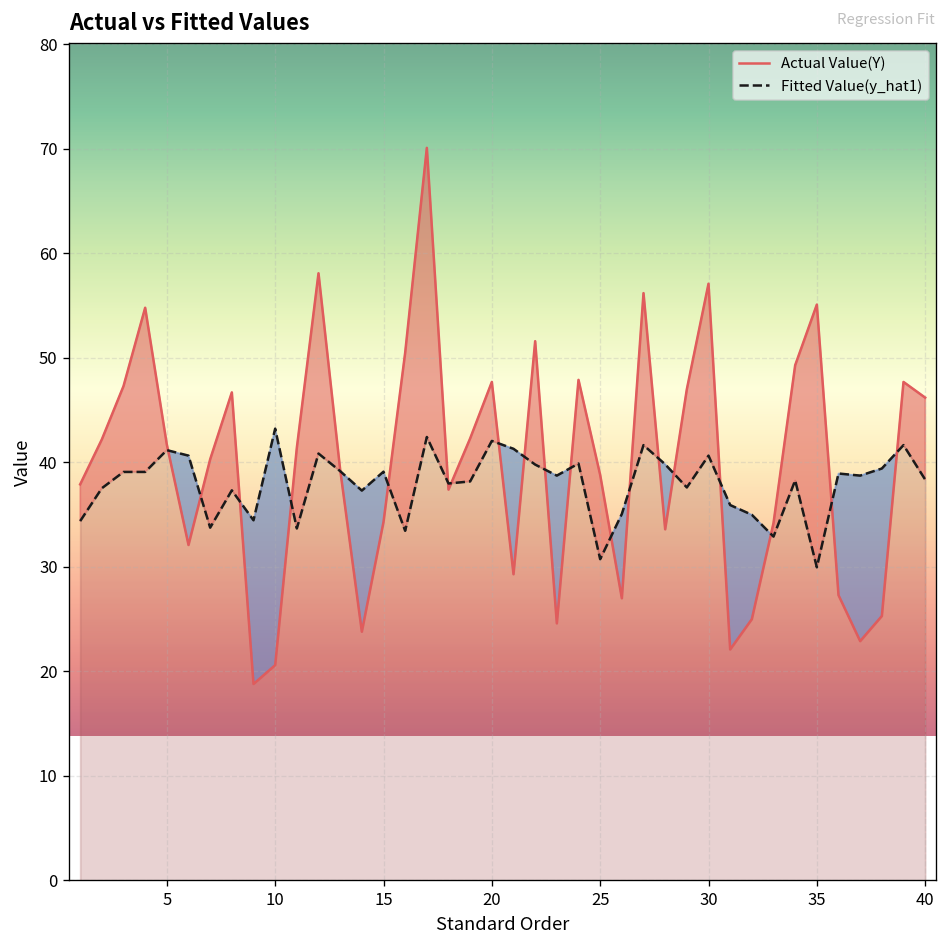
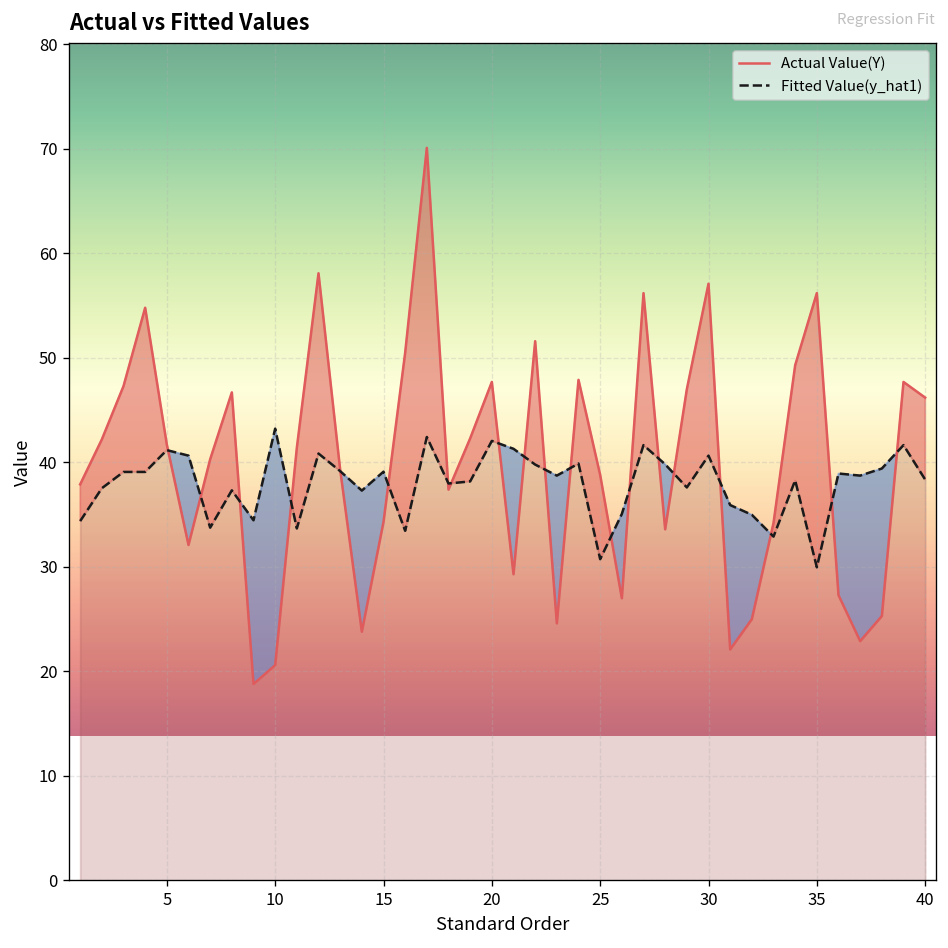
  {
    "Actual Value(Y)": {
      "5": 42,
      "10": 21,
      "15": 34,
      "20": 48,
      "25": 39,
      "30": 57,
-     "35": 55,
+     "35": 56,
      "40": 46
    },
    "Fitted Value(y_hat1)": {
      "5": 41,
      "10": 43,
      "15": 39,
      "20": 42,
      "25": 31,
      "30": 41,
      "35": 30,
      "40": 38
    }
  }
